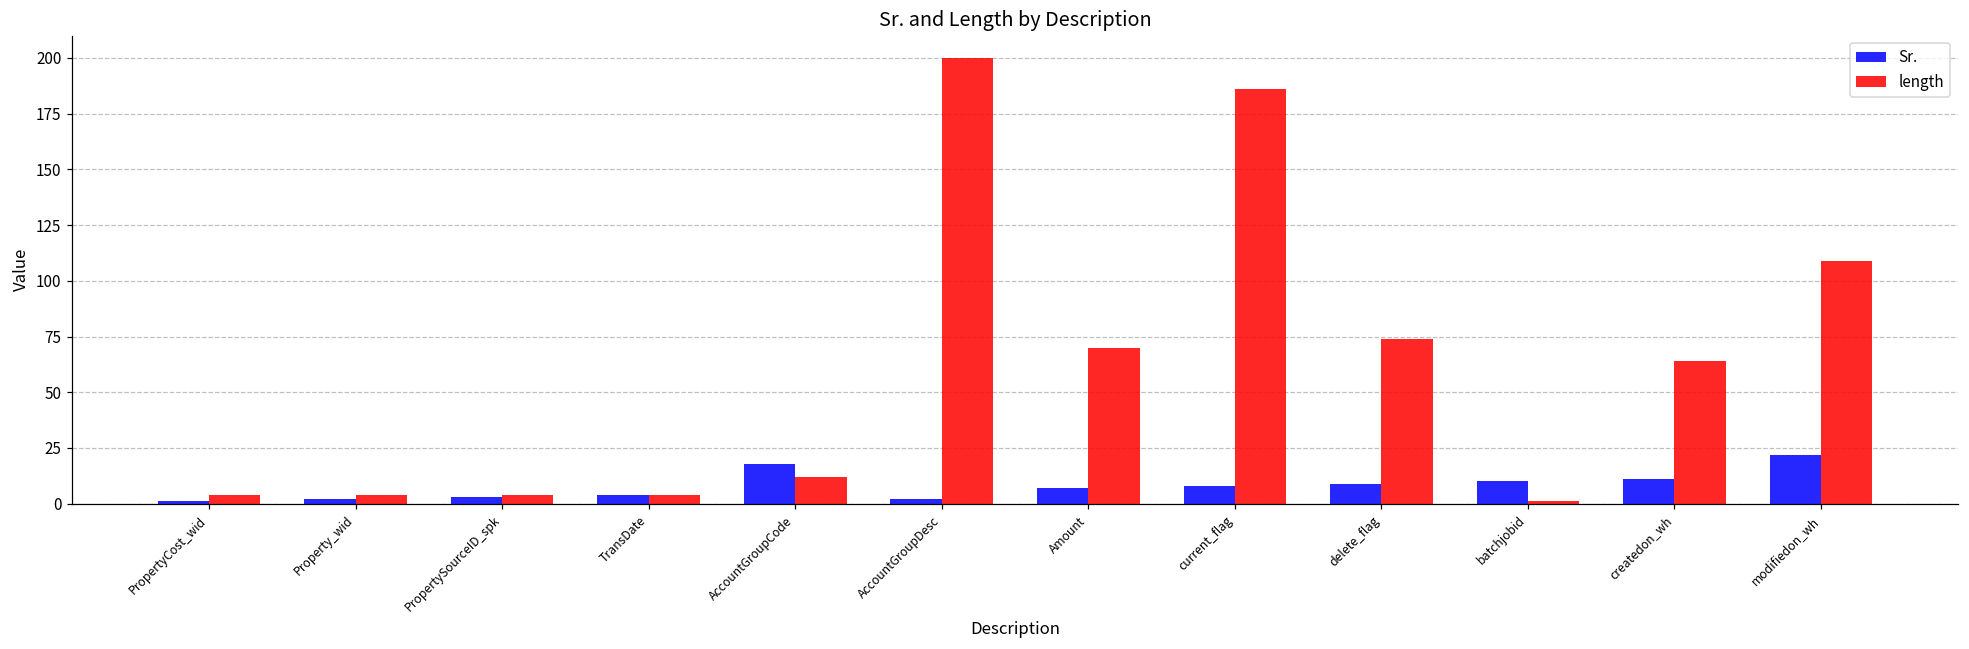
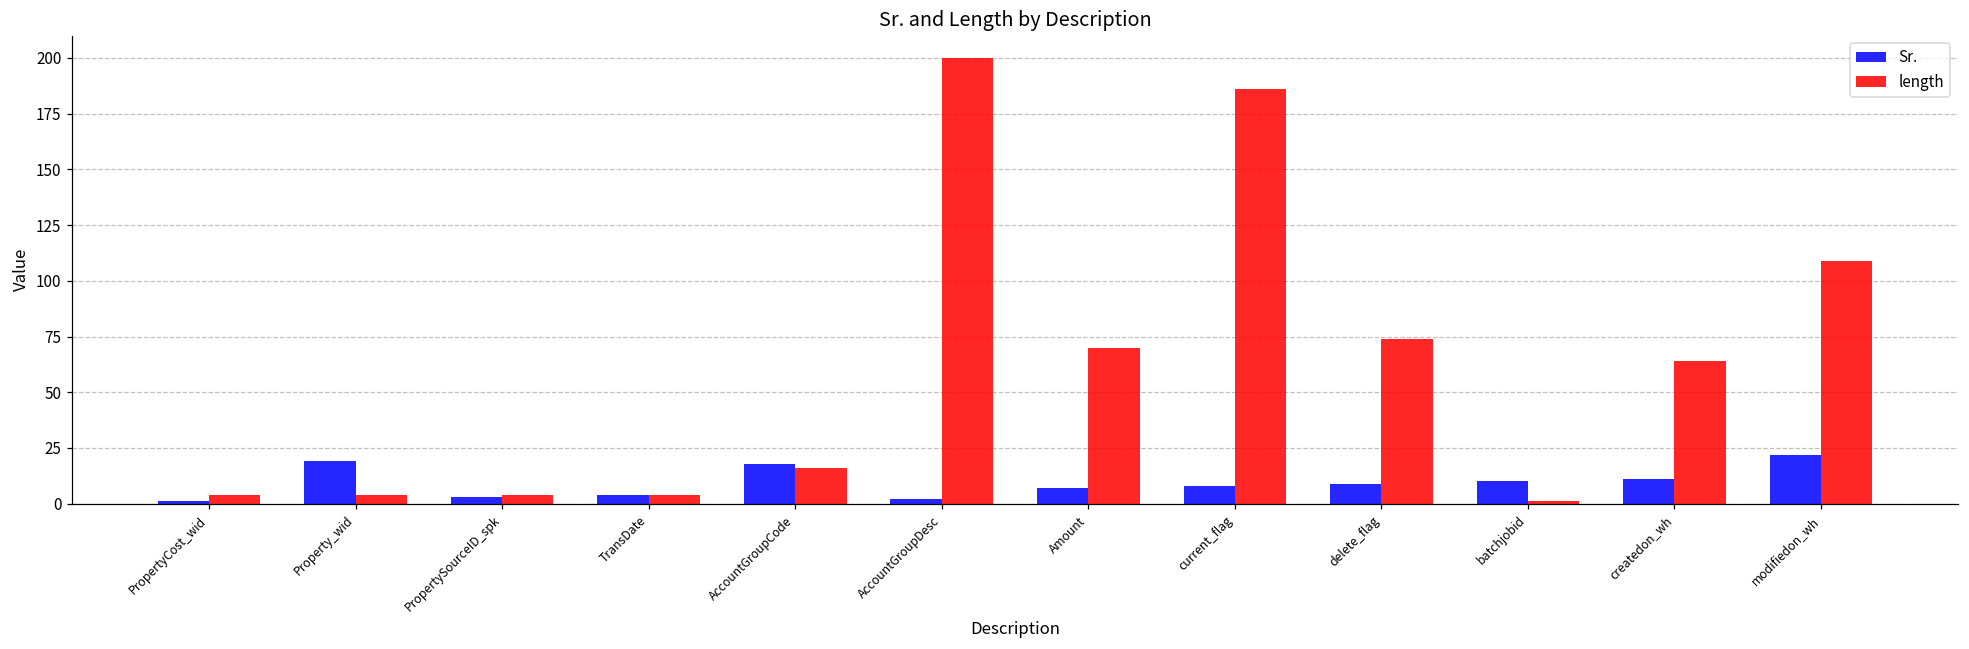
  {
    "Sr.": {
-     "Property_wid": 2,
+     "Property_wid": 19,
      "PropertySourceID_spk": 3,
      "TransDate": 4,
      "AccountGroupCode": 18,
      "AccountGroupDesc": 2,
      "Amount": 7,
      "current_flag": 8,
      "delete_flag": 9,
      "batchjobid": 10,
      "createdon_wh": 11,
      "modifiedon_wh": 22
    },
    "length": {
      "PropertyCost_wid": 4,
      "Property_wid": 4,
      "PropertySourceID_spk": 4,
      "TransDate": 4,
-     "AccountGroupCode": 12,
+     "AccountGroupCode": 16,
      "AccountGroupDesc": 200,
      "Amount": 70,
      "current_flag": 186,
      "delete_flag": 74,
      "createdon_wh": 64,
      "modifiedon_wh": 109
    }
  }
